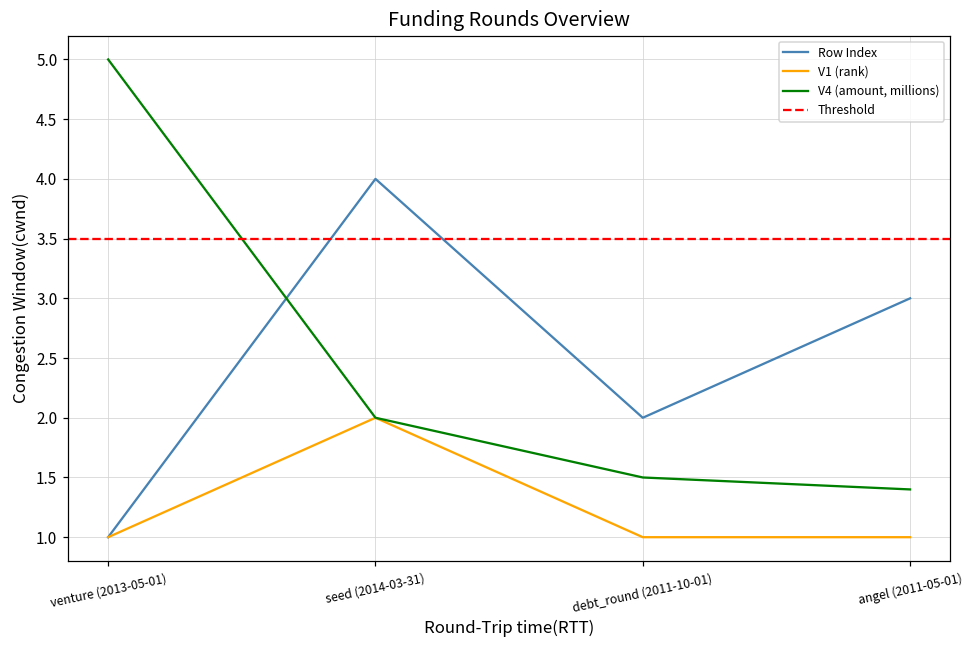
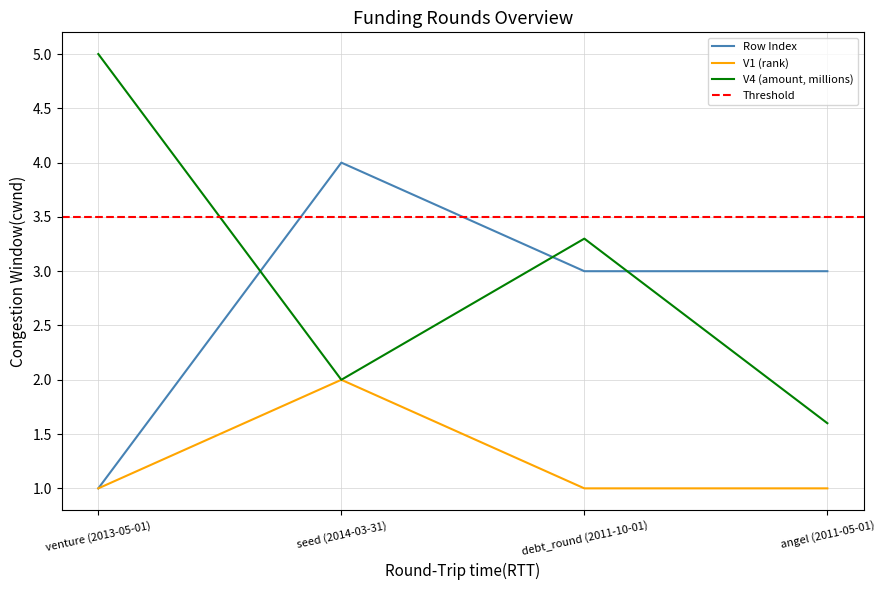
  {
    "Row Index": {
      "seed (2014-03-31)": 4,
-     "debt_round (2011-10-01)": 2,
+     "debt_round (2011-10-01)": 3,
      "angel (2011-05-01)": 3
    },
    "V1 (rank)": {
      "debt_round (2011-10-01)": 1.0,
      "angel (2011-05-01)": 1.0
    },
    "V4 (amount, millions)": {
      "venture (2013-05-01)": 5.0,
-     "debt_round (2011-10-01)": 1.5,
-     "angel (2011-05-01)": 1.4
+     "debt_round (2011-10-01)": 3.3,
+     "angel (2011-05-01)": 1.6
    }
  }
